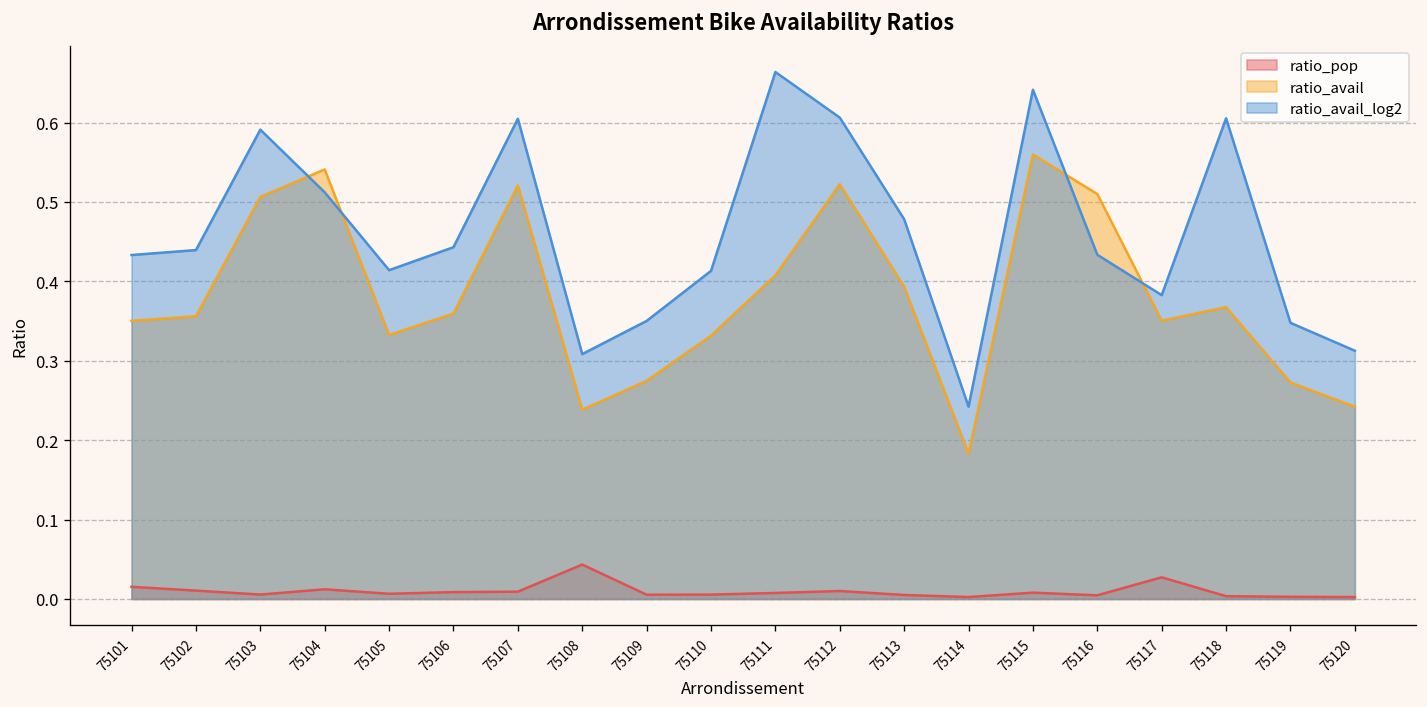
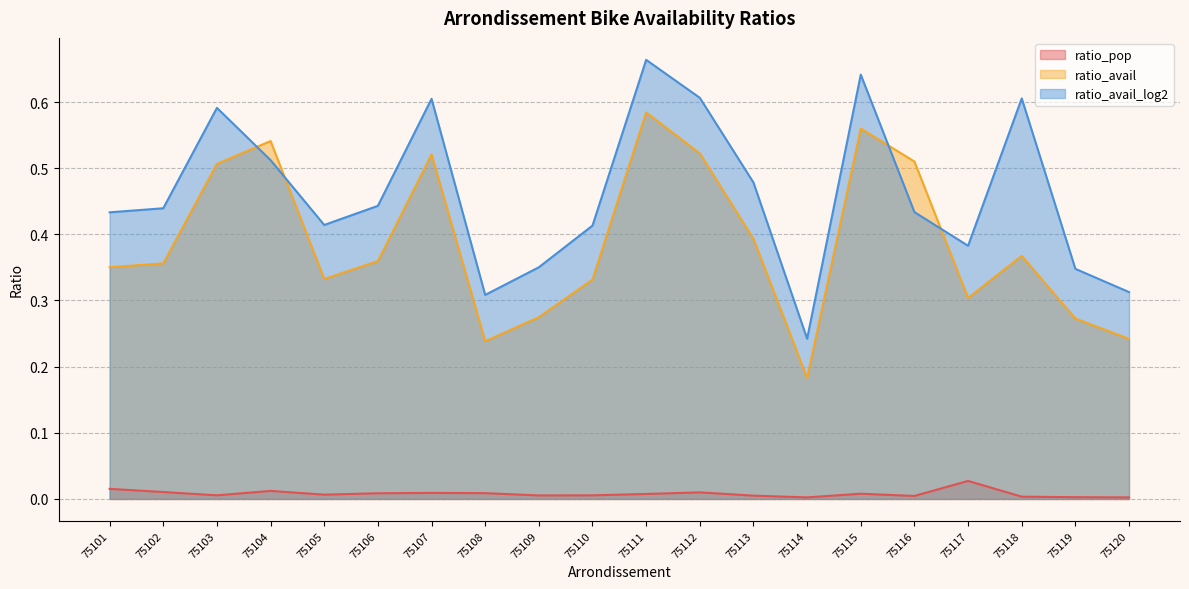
  {
    "ratio_pop": {
      "75101": 0.02,
      "75102": 0.01,
      "75103": 0.01,
      "75104": 0.01,
      "75105": 0.01,
      "75106": 0.01,
      "75107": 0.01,
-     "75108": 0.04,
+     "75108": 0.01,
      "75109": 0.01,
      "75110": 0.01,
      "75111": 0.01,
      "75112": 0.01,
      "75113": 0.01,
      "75114": 0.00,
      "75115": 0.01,
      "75116": 0.00,
      "75117": 0.03,
      "75118": 0.00,
      "75119": 0.00,
      "75120": 0.00
    },
    "ratio_avail": {
      "75101": 0.35,
      "75102": 0.36,
      "75103": 0.51,
      "75104": 0.54,
      "75105": 0.33,
      "75106": 0.36,
      "75107": 0.52,
      "75108": 0.24,
      "75109": 0.27,
      "75110": 0.33,
-     "75111": 0.41,
+     "75111": 0.58,
      "75112": 0.52,
      "75113": 0.39,
      "75114": 0.18,
      "75115": 0.56,
      "75116": 0.51,
-     "75117": 0.35,
+     "75117": 0.30,
      "75118": 0.37,
      "75119": 0.27,
      "75120": 0.24
    },
    "ratio_avail_log2": {
      "75101": 0.43,
      "75102": 0.44,
      "75103": 0.59,
      "75104": 0.51,
      "75105": 0.41,
      "75106": 0.44,
      "75107": 0.60,
      "75108": 0.31,
      "75109": 0.35,
      "75110": 0.41,
      "75111": 0.66,
      "75112": 0.61,
      "75113": 0.48,
      "75114": 0.24,
      "75115": 0.64,
      "75116": 0.43,
      "75117": 0.38,
      "75118": 0.61,
      "75119": 0.35,
      "75120": 0.31
    }
  }
